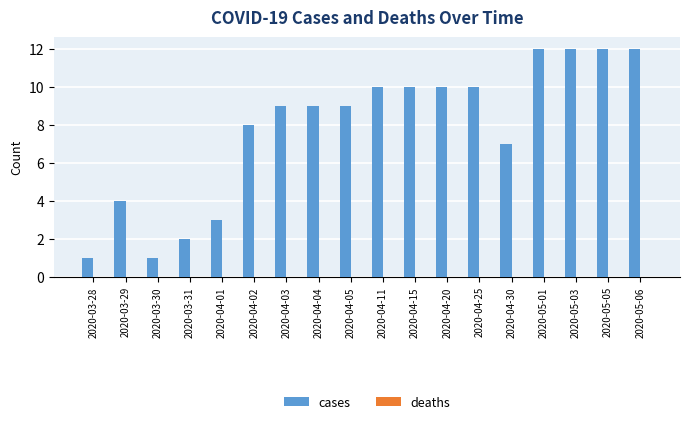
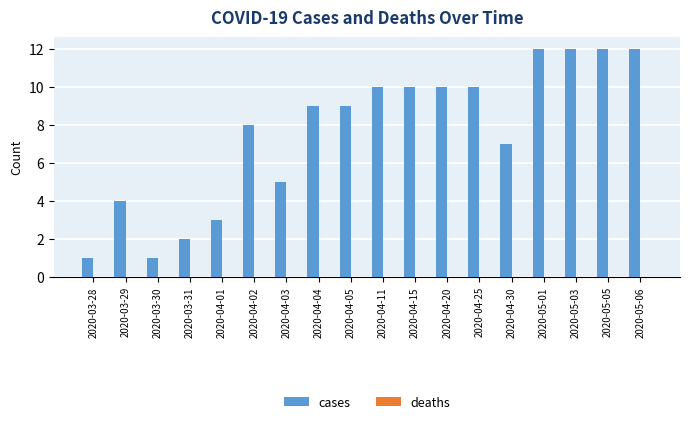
  {
    "cases": {
      "2020-03-28": 1,
      "2020-03-29": 4,
      "2020-03-30": 1,
      "2020-03-31": 2,
      "2020-04-01": 3,
      "2020-04-02": 8,
-     "2020-04-03": 9,
+     "2020-04-03": 5,
      "2020-04-04": 9,
      "2020-04-05": 9,
      "2020-04-11": 10,
      "2020-04-15": 10,
      "2020-04-20": 10,
      "2020-04-25": 10,
      "2020-04-30": 7,
      "2020-05-01": 12,
      "2020-05-03": 12,
      "2020-05-05": 12,
      "2020-05-06": 12
    },
    "deaths": {
      "2020-03-28": 0,
      "2020-03-29": 0,
      "2020-03-30": 0,
      "2020-03-31": 0,
      "2020-04-01": 0,
      "2020-04-02": 0,
      "2020-04-03": 0,
      "2020-04-04": 0,
      "2020-04-05": 0,
      "2020-04-11": 0,
      "2020-04-15": 0,
      "2020-04-20": 0,
      "2020-04-25": 0,
      "2020-04-30": 0,
      "2020-05-01": 0,
      "2020-05-03": 0,
      "2020-05-05": 0,
      "2020-05-06": 0
    }
  }
